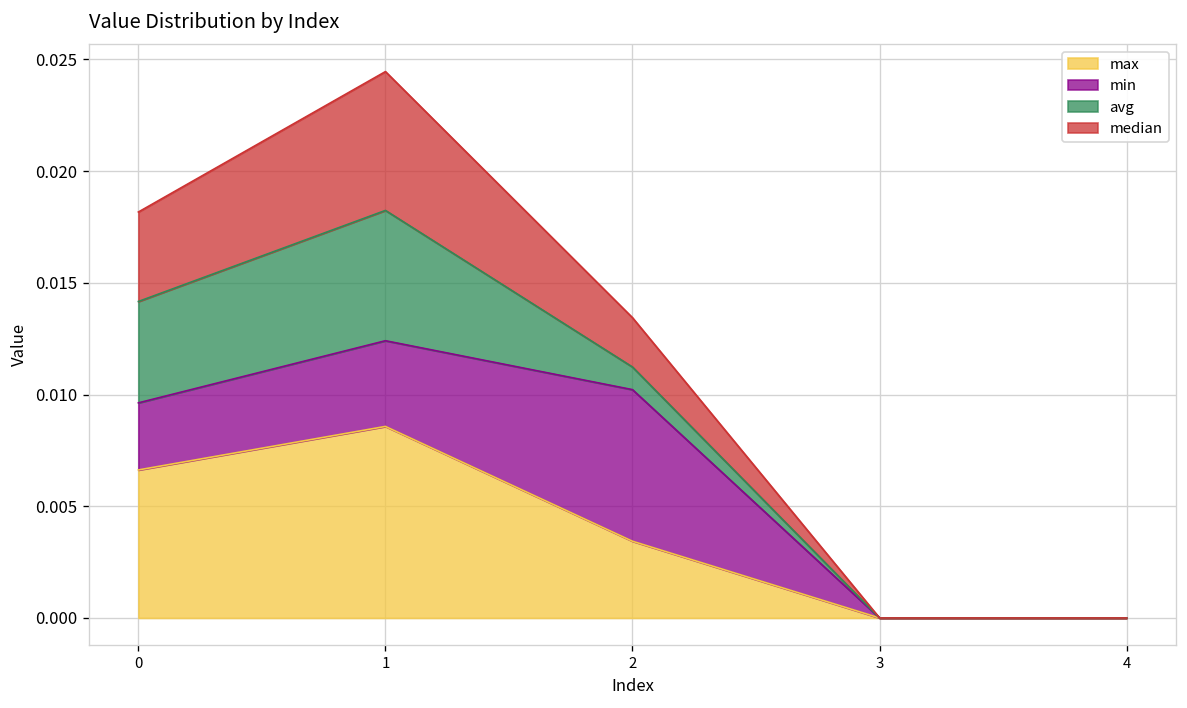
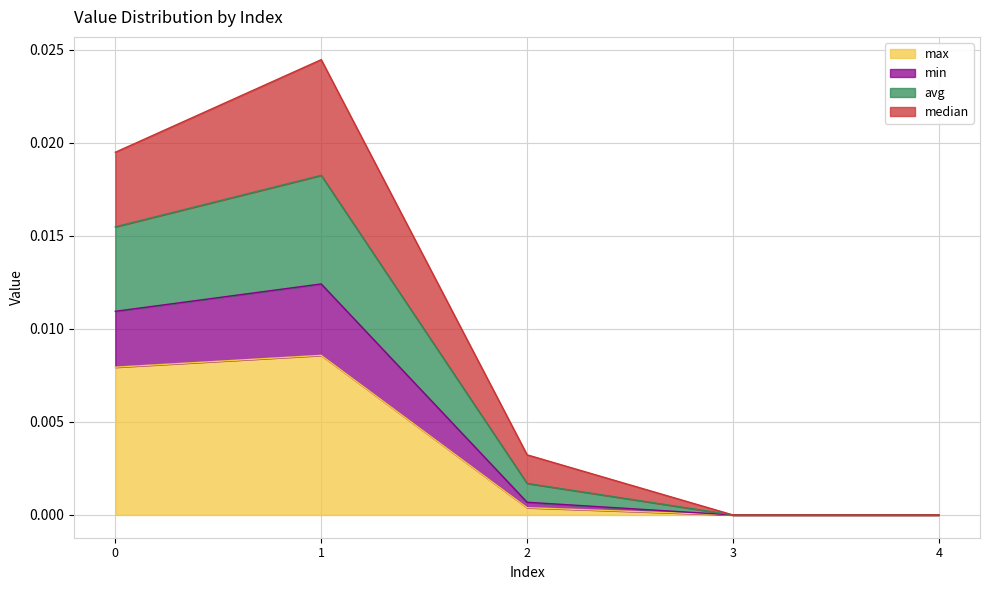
  {
    "max": {
-     "0": 0.0066,
+     "0": 0.0079,
      "1": 0.0086,
-     "2": 0.0034
+     "2": 0.0004
    },
    "min": {
      "0": 0.0030,
      "1": 0.0038,
-     "2": 0.0068
+     "2": 0.0003
    },
    "avg": {
      "0": 0.0045,
      "1": 0.0058,
      "2": 0.0010
    },
    "median": {
      "0": 0.0040,
      "1": 0.0062,
-     "2": 0.0022
+     "2": 0.0015
    }
  }
